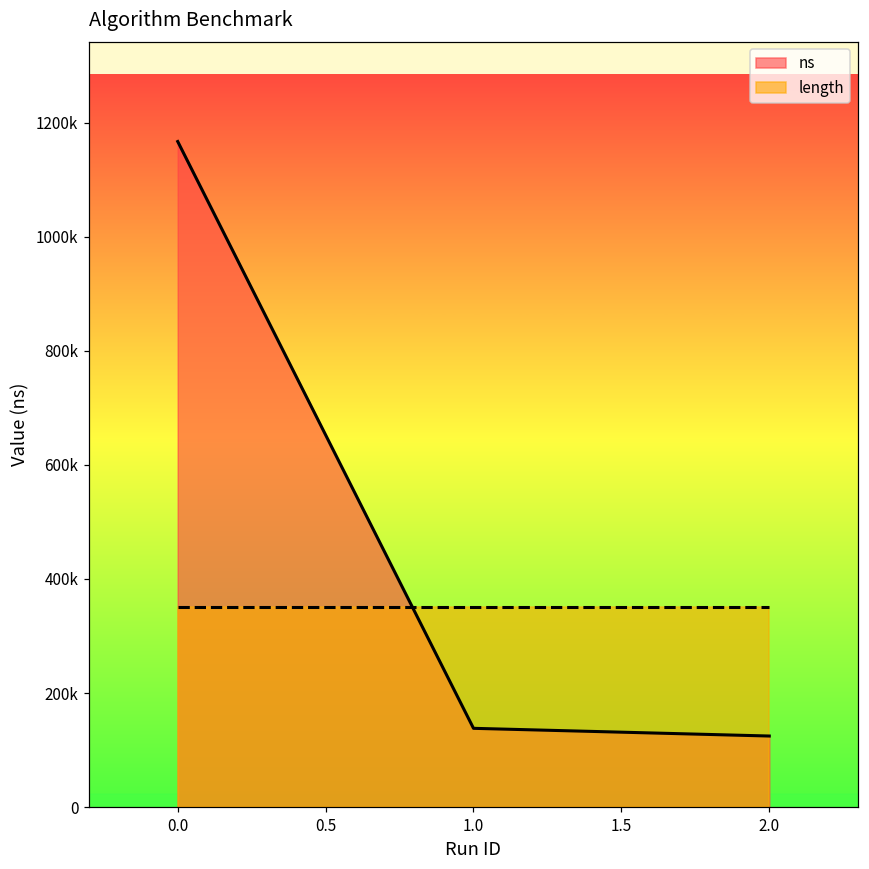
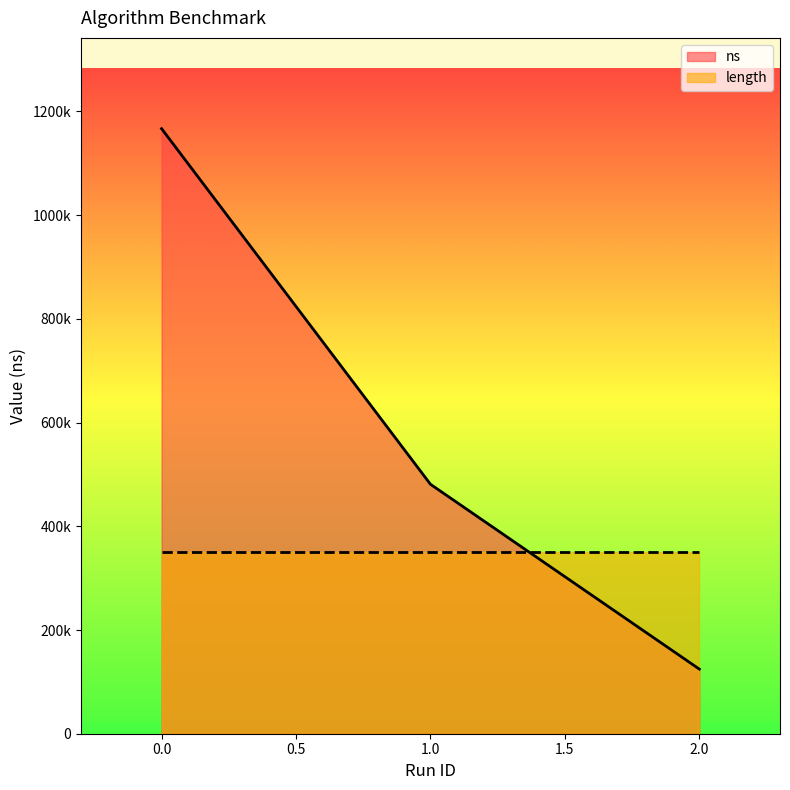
  {
    "ns": {
      "0.0": 1170000,
-     "1.0": 140000,
+     "1.0": 480000,
      "2.0": 120000
    },
    "length": {
      "0.0": 350000,
      "1.0": 350000,
      "2.0": 350000
    }
  }
